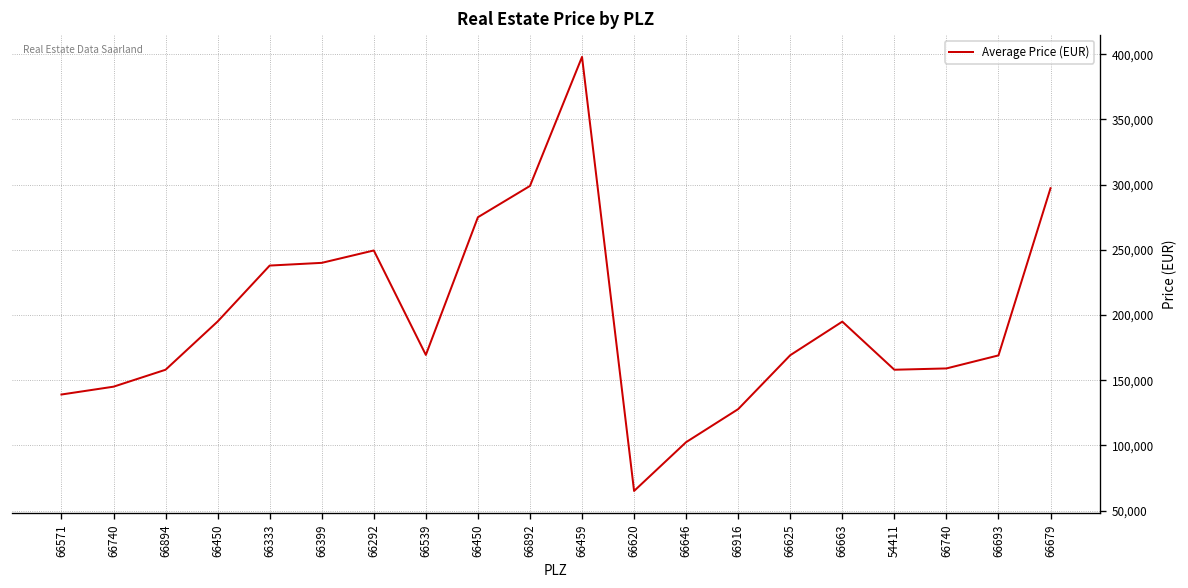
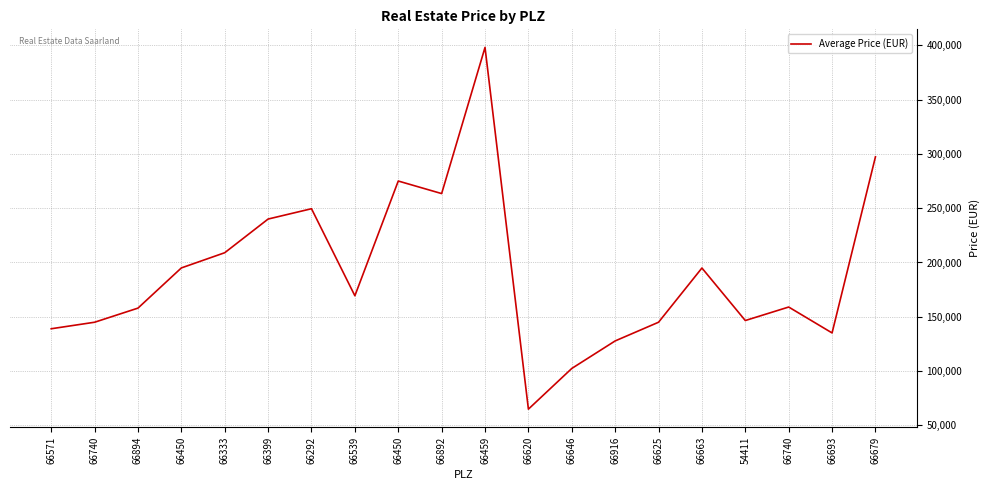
  {
    "66571": "139,000",
    "66894": "158,000",
-   "66333": "238,000",
+   "66333": "209,000",
    "66399": "240,000",
    "66292": "250,000",
    "66539": "169,000",
-   "66892": "299,000",
+   "66892": "263,000",
    "66459": "398,000",
    "66620": "65,000",
    "66646": "102,000",
    "66916": "128,000",
-   "66625": "169,000",
+   "66625": "145,000",
    "66663": "195,000",
-   "54411": "158,000",
-   "66693": "169,000",
+   "54411": "147,000",
+   "66693": "135,000",
    "66679": "297,000"
  }
